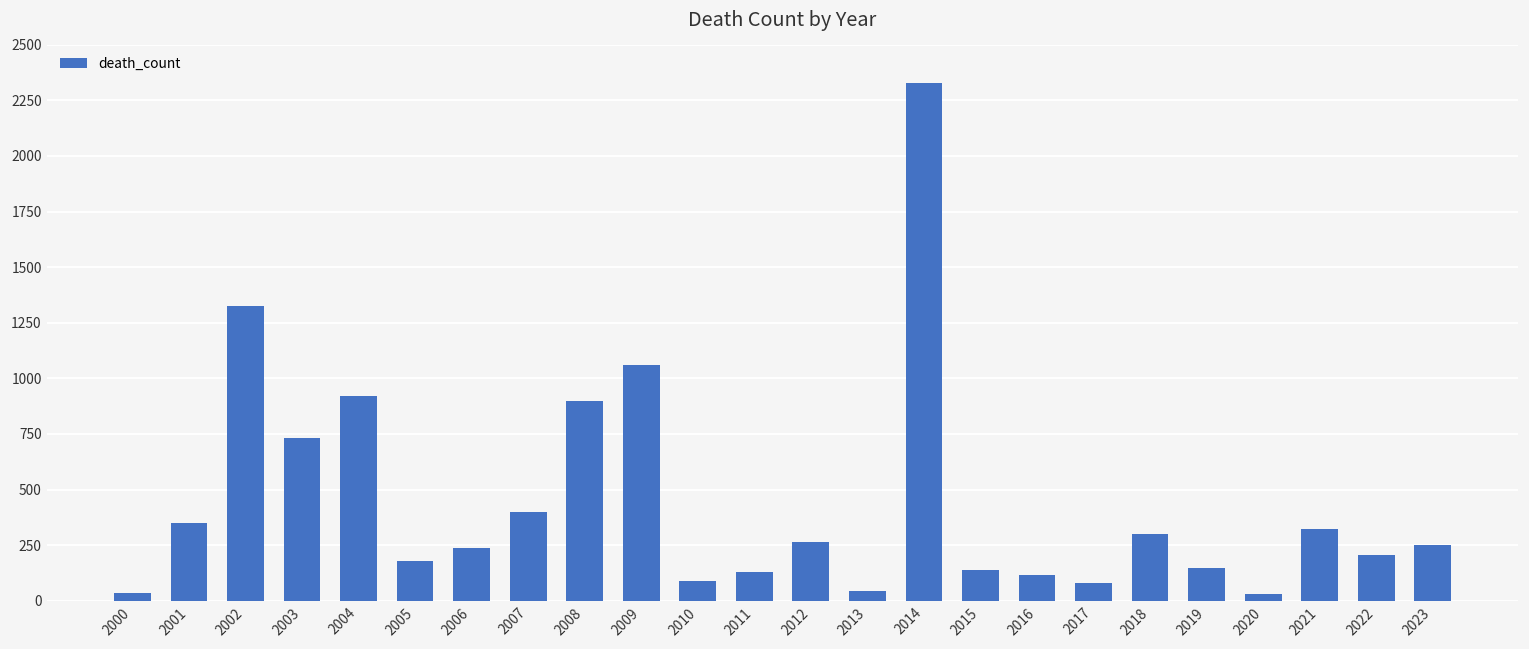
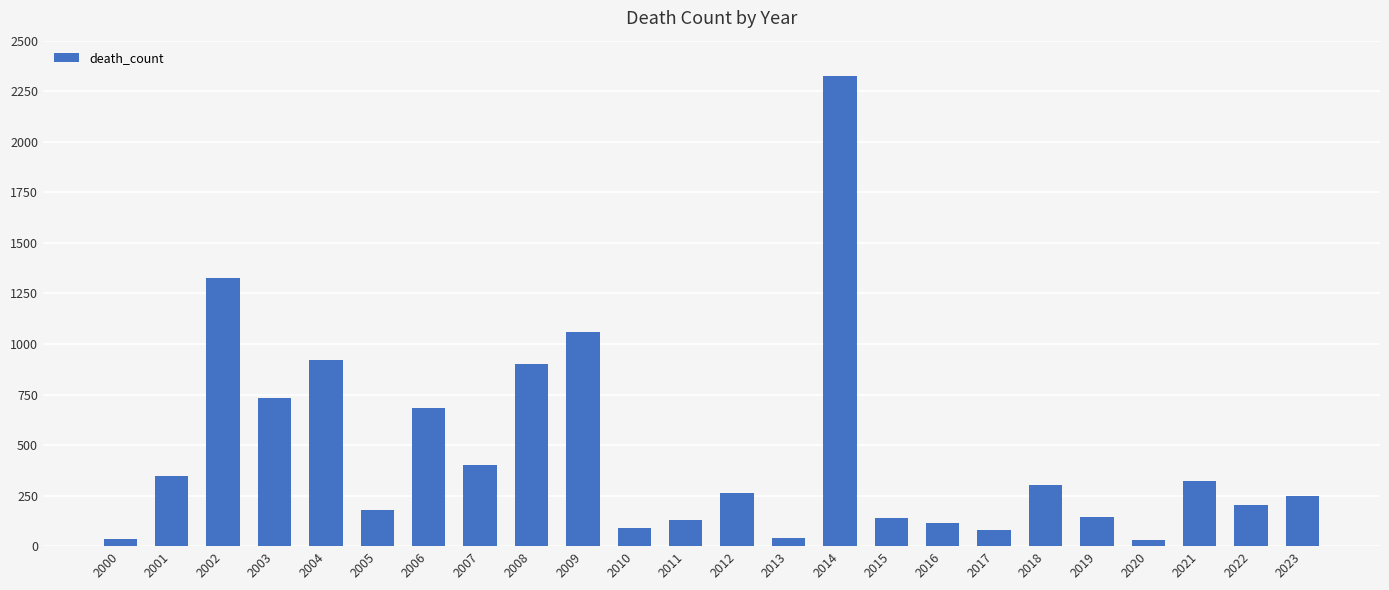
  {
    "2000": 40,
    "2001": 350,
    "2002": 1330,
    "2003": 730,
    "2004": 920,
    "2005": 180,
-   "2006": 240,
+   "2006": 680,
    "2007": 400,
    "2008": 900,
    "2009": 1060,
    "2010": 90,
    "2011": 130,
    "2012": 260,
    "2013": 40,
    "2014": 2330,
    "2015": 140,
    "2016": 120,
    "2017": 80,
    "2018": 300,
    "2019": 150,
    "2020": 30,
    "2021": 320,
    "2022": 210,
    "2023": 250
  }
